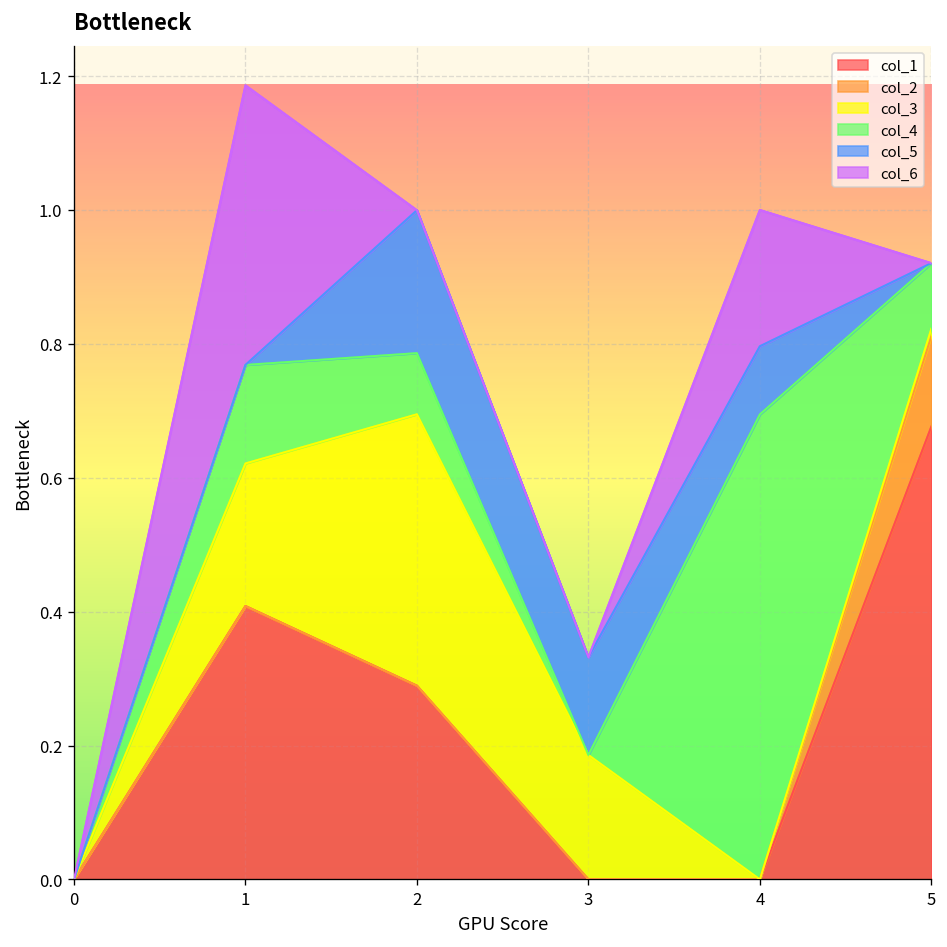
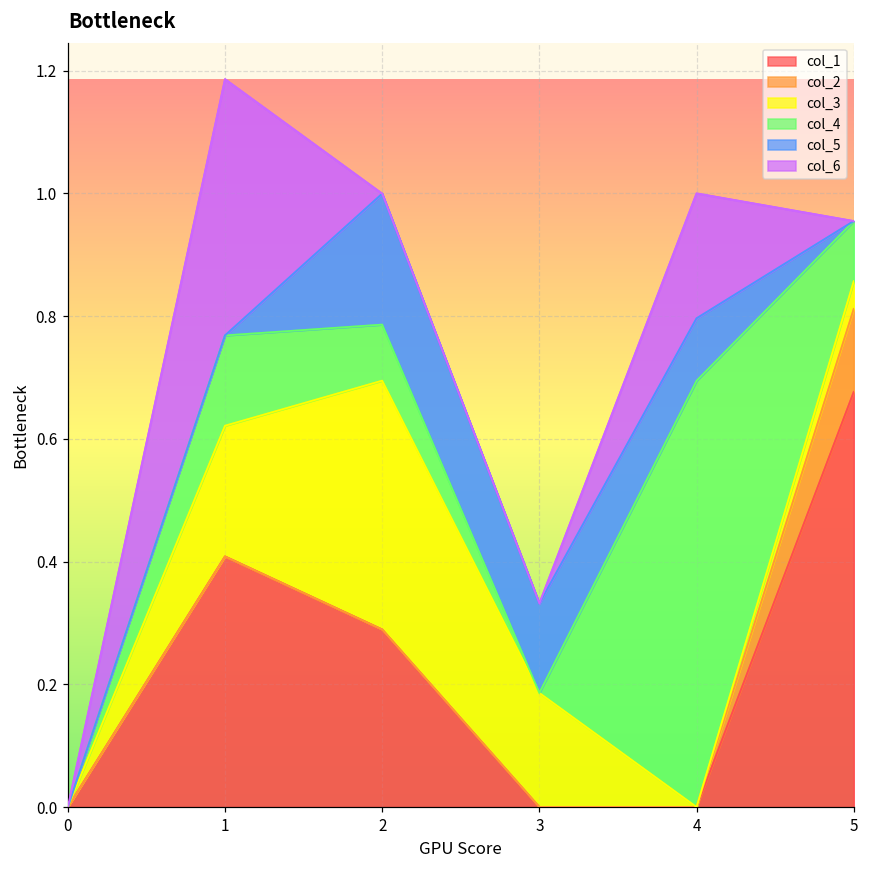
  {
    "col_1": {
      "5": 0.68
    },
    "col_2": {
      "5": 0.14
    },
    "col_3": {
      "1": 0.21,
      "2": 0.41,
-     "5": 0.01
+     "5": 0.05
    },
    "col_4": {
      "2": 0.09,
      "4": 0.69
    },
    "col_5": {
      "4": 0.10
    },
    "col_6": {
      "1": 0.42,
      "4": 0.20
    }
  }
